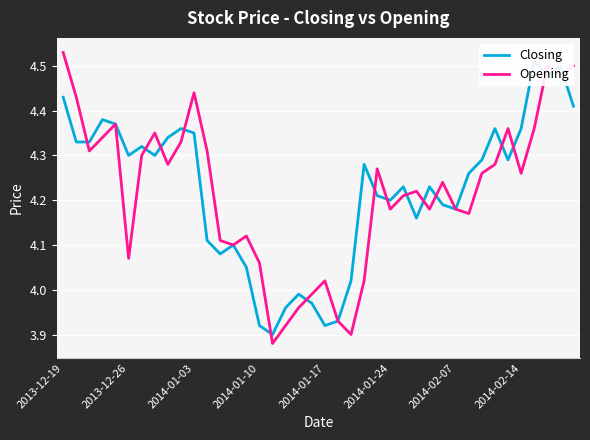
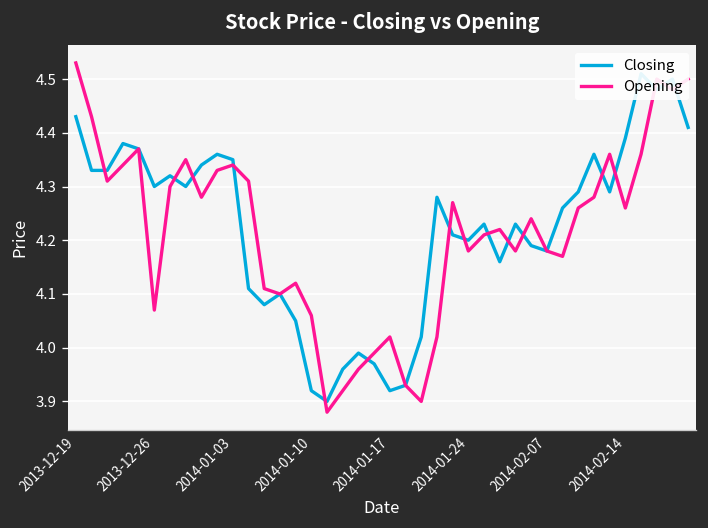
  {
    "Closing": {
      "2013-12-19": 4.43,
      "2013-12-26": 4.30,
      "2014-01-03": 4.35,
      "2014-01-10": 3.92,
      "2014-01-17": 3.92,
      "2014-01-24": 4.20,
-     "2014-02-14": 4.36
+     "2014-02-14": 4.39
    },
    "Opening": {
      "2013-12-19": 4.53,
      "2013-12-26": 4.07,
-     "2014-01-03": 4.44,
+     "2014-01-03": 4.34,
      "2014-01-10": 4.06,
      "2014-01-17": 4.02,
      "2014-01-24": 4.18,
      "2014-02-14": 4.26
    }
  }
